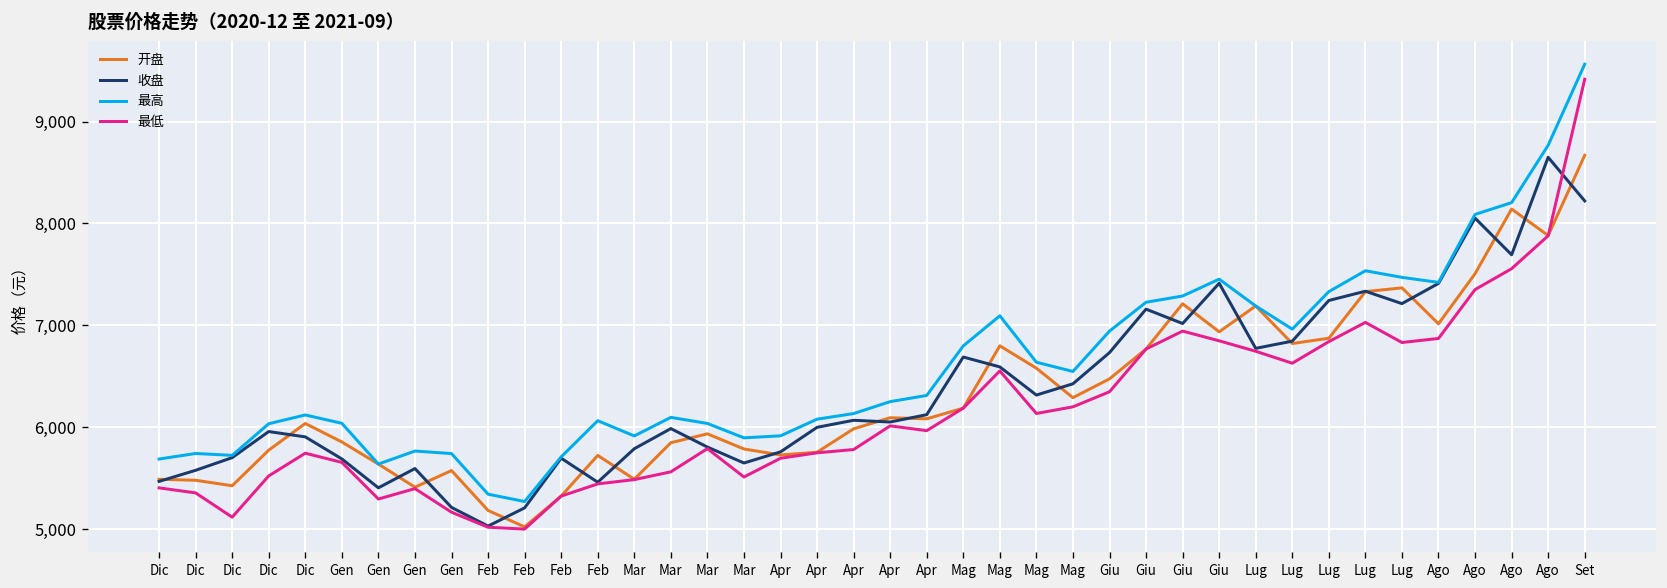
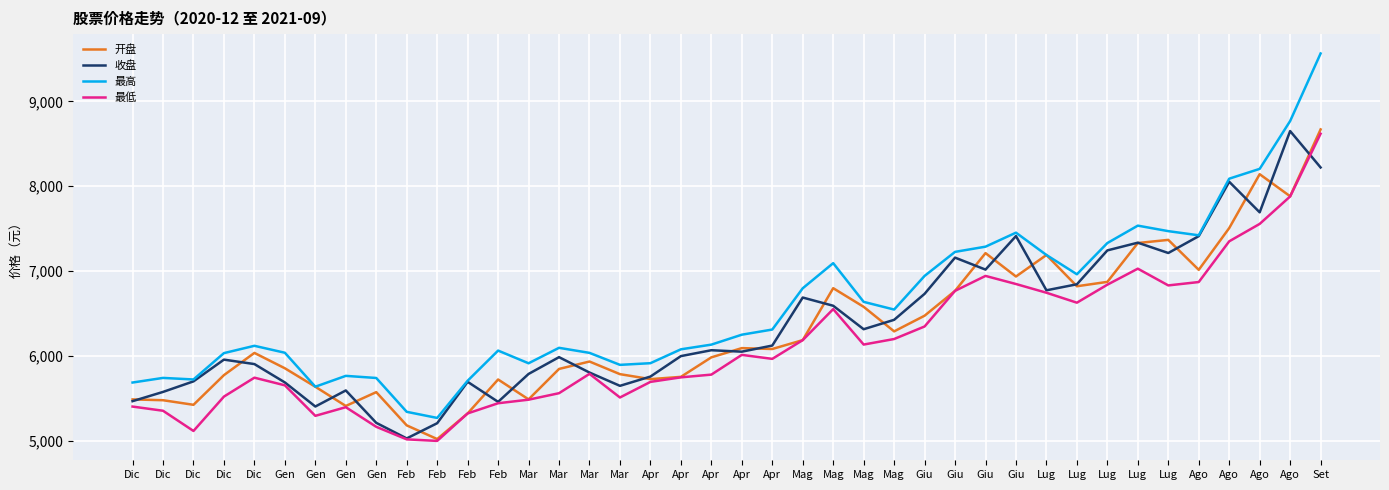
  {
    "开盘": {
      "Set": "8,700"
    },
    "收盘": {
      "Set": "8,200"
    },
    "最高": {
      "Set": "9,600"
    },
    "最低": {
-     "Set": "9,400"
+     "Set": "8,600"
    }
  }
